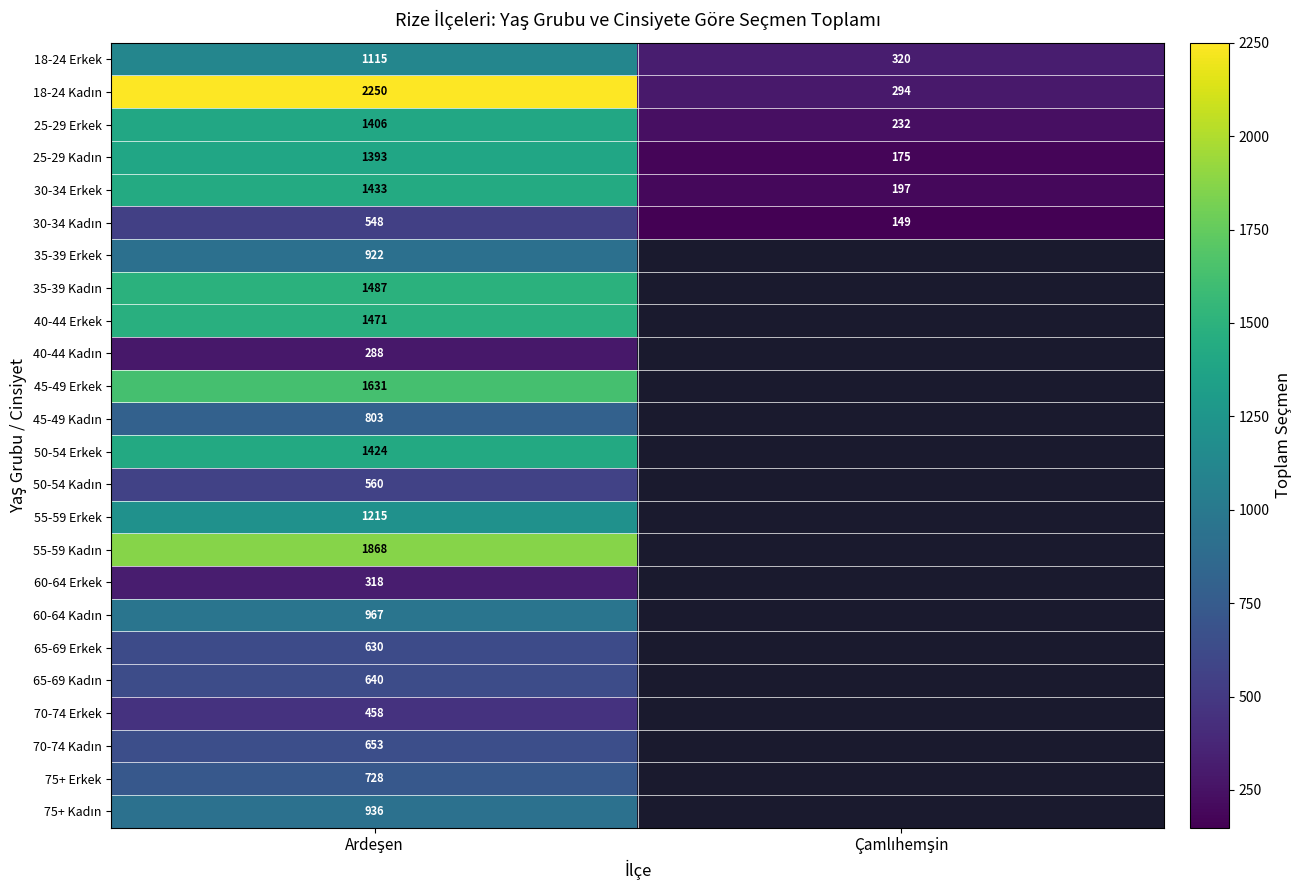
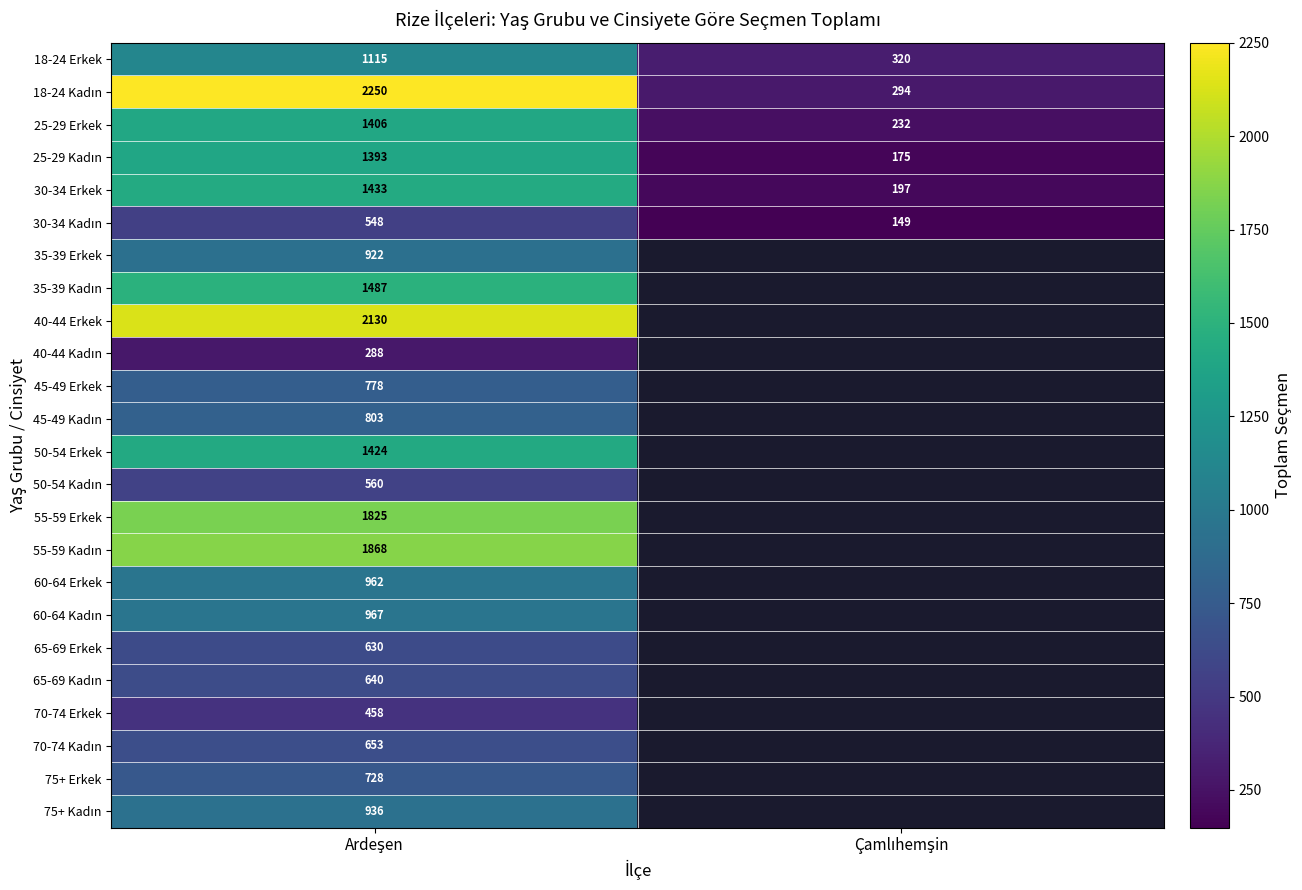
  {
    "18-24 Erkek": {
      "Ardeşen": 1115,
      "Çamlıhemşin": 320
    },
    "18-24 Kadın": {
      "Ardeşen": 2250,
      "Çamlıhemşin": 294
    },
    "25-29 Erkek": {
      "Ardeşen": 1406,
      "Çamlıhemşin": 232
    },
    "25-29 Kadın": {
      "Ardeşen": 1393,
      "Çamlıhemşin": 175
    },
    "30-34 Erkek": {
      "Ardeşen": 1433,
      "Çamlıhemşin": 197
    },
    "30-34 Kadın": {
      "Ardeşen": 548,
      "Çamlıhemşin": 149
    },
    "35-39 Erkek": {
      "Ardeşen": 922
    },
    "35-39 Kadın": {
      "Ardeşen": 1487
    },
    "40-44 Erkek": {
-     "Ardeşen": 1471
+     "Ardeşen": 2130
    },
    "40-44 Kadın": {
      "Ardeşen": 288
    },
    "45-49 Erkek": {
-     "Ardeşen": 1631
+     "Ardeşen": 778
    },
    "45-49 Kadın": {
      "Ardeşen": 803
    },
    "50-54 Erkek": {
      "Ardeşen": 1424
    },
    "50-54 Kadın": {
      "Ardeşen": 560
    },
    "55-59 Erkek": {
-     "Ardeşen": 1215
+     "Ardeşen": 1825
    },
    "55-59 Kadın": {
      "Ardeşen": 1868
    },
    "60-64 Erkek": {
-     "Ardeşen": 318
+     "Ardeşen": 962
    },
    "60-64 Kadın": {
      "Ardeşen": 967
    },
    "65-69 Erkek": {
      "Ardeşen": 630
    },
    "65-69 Kadın": {
      "Ardeşen": 640
    },
    "70-74 Erkek": {
      "Ardeşen": 458
    },
    "70-74 Kadın": {
      "Ardeşen": 653
    },
    "75+ Erkek": {
      "Ardeşen": 728
    },
    "75+ Kadın": {
      "Ardeşen": 936
    }
  }
